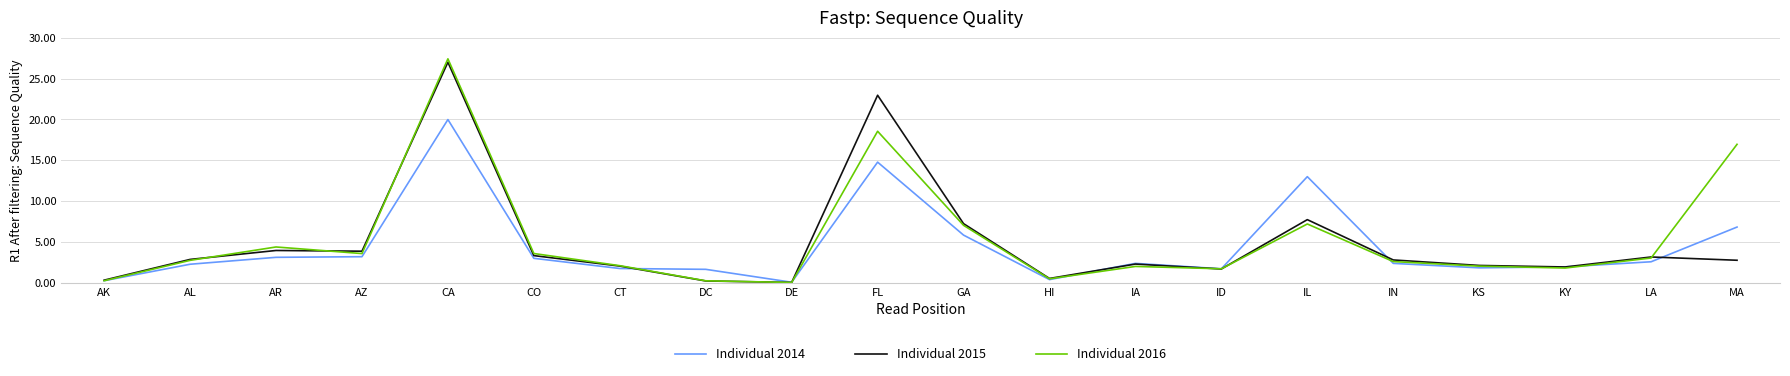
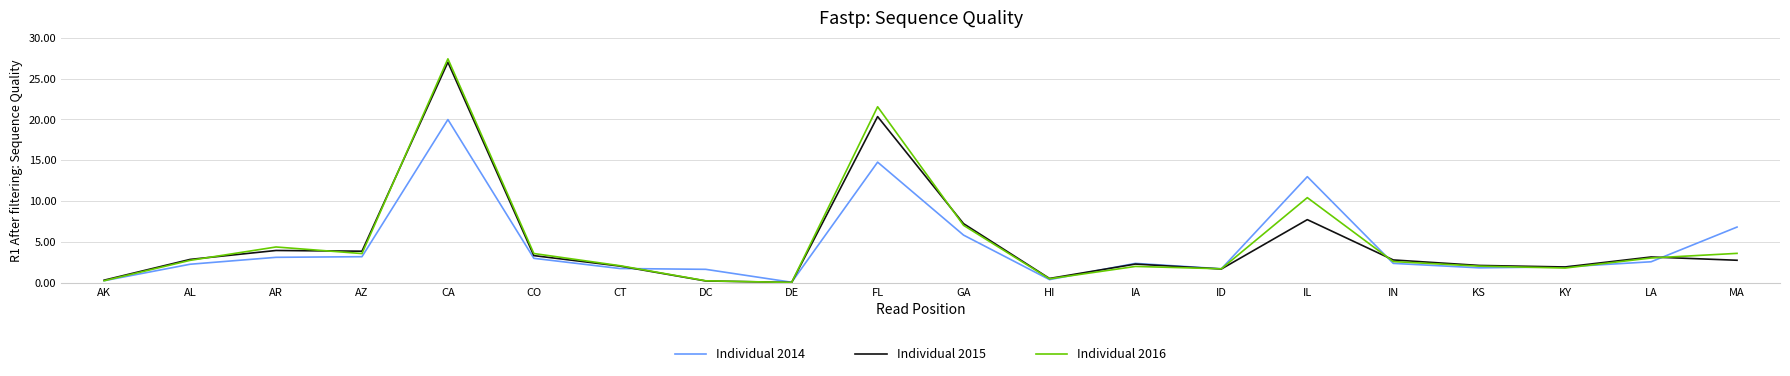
  {
    "Individual 2014": {
      "AL": 2,
      "AR": 3,
      "AZ": 3,
      "CA": 20,
      "CO": 3,
      "DC": 2,
      "FL": 15,
      "GA": 6,
      "IL": 13,
      "LA": 3,
      "MA": 7
    },
    "Individual 2015": {
      "AR": 4,
      "CA": 27,
-     "FL": 23,
+     "FL": 20,
      "IL": 8,
      "MA": 3
    },
    "Individual 2016": {
      "AR": 4,
      "CA": 27,
-     "FL": 19,
-     "IL": 7,
-     "MA": 17
+     "FL": 22,
+     "IL": 10,
+     "MA": 4
    }
  }
